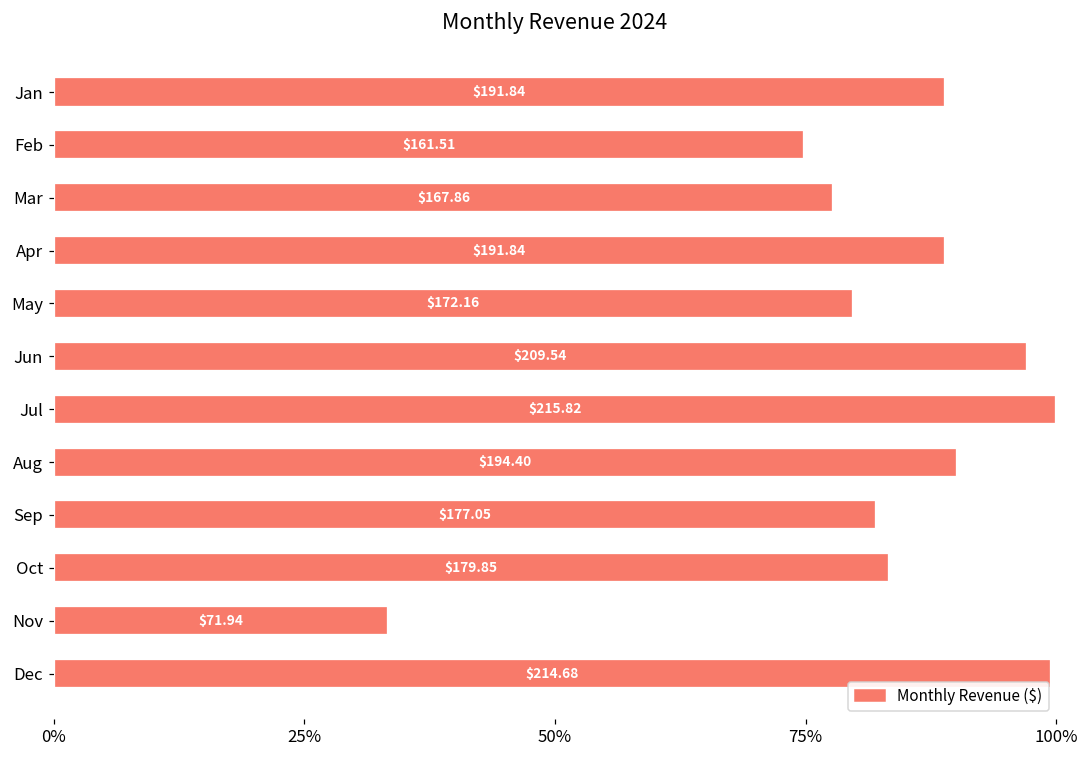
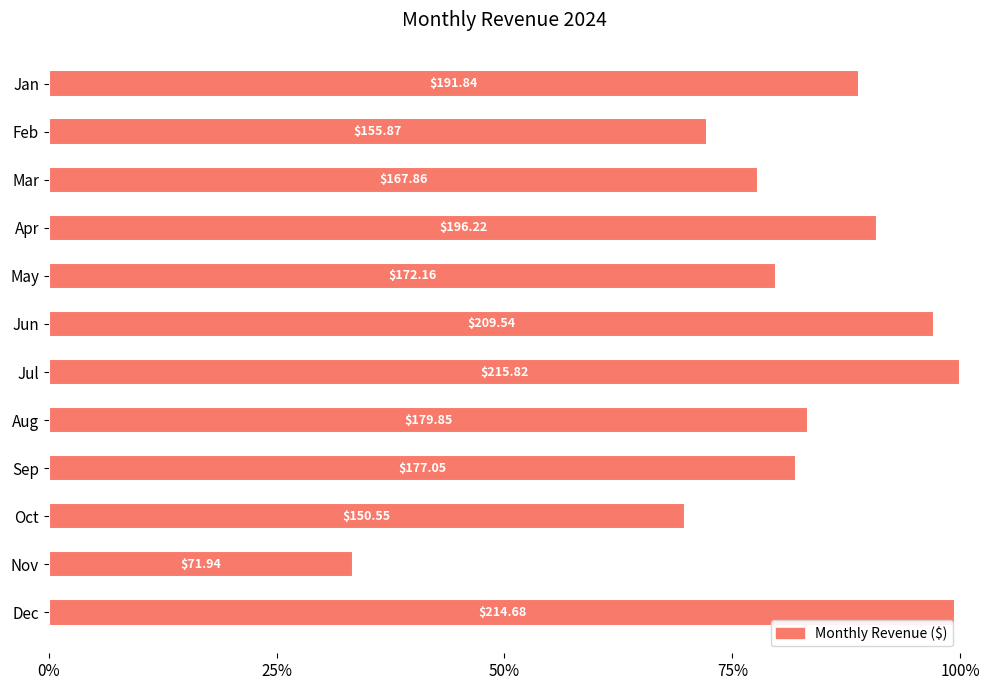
  {
-   "Feb": "$161.51",
-   "Apr": "$191.84",
-   "Aug": "$194.40",
-   "Oct": "$179.85"
+   "Feb": "$155.87",
+   "Apr": "$196.22",
+   "Aug": "$179.85",
+   "Oct": "$150.55"
  }
